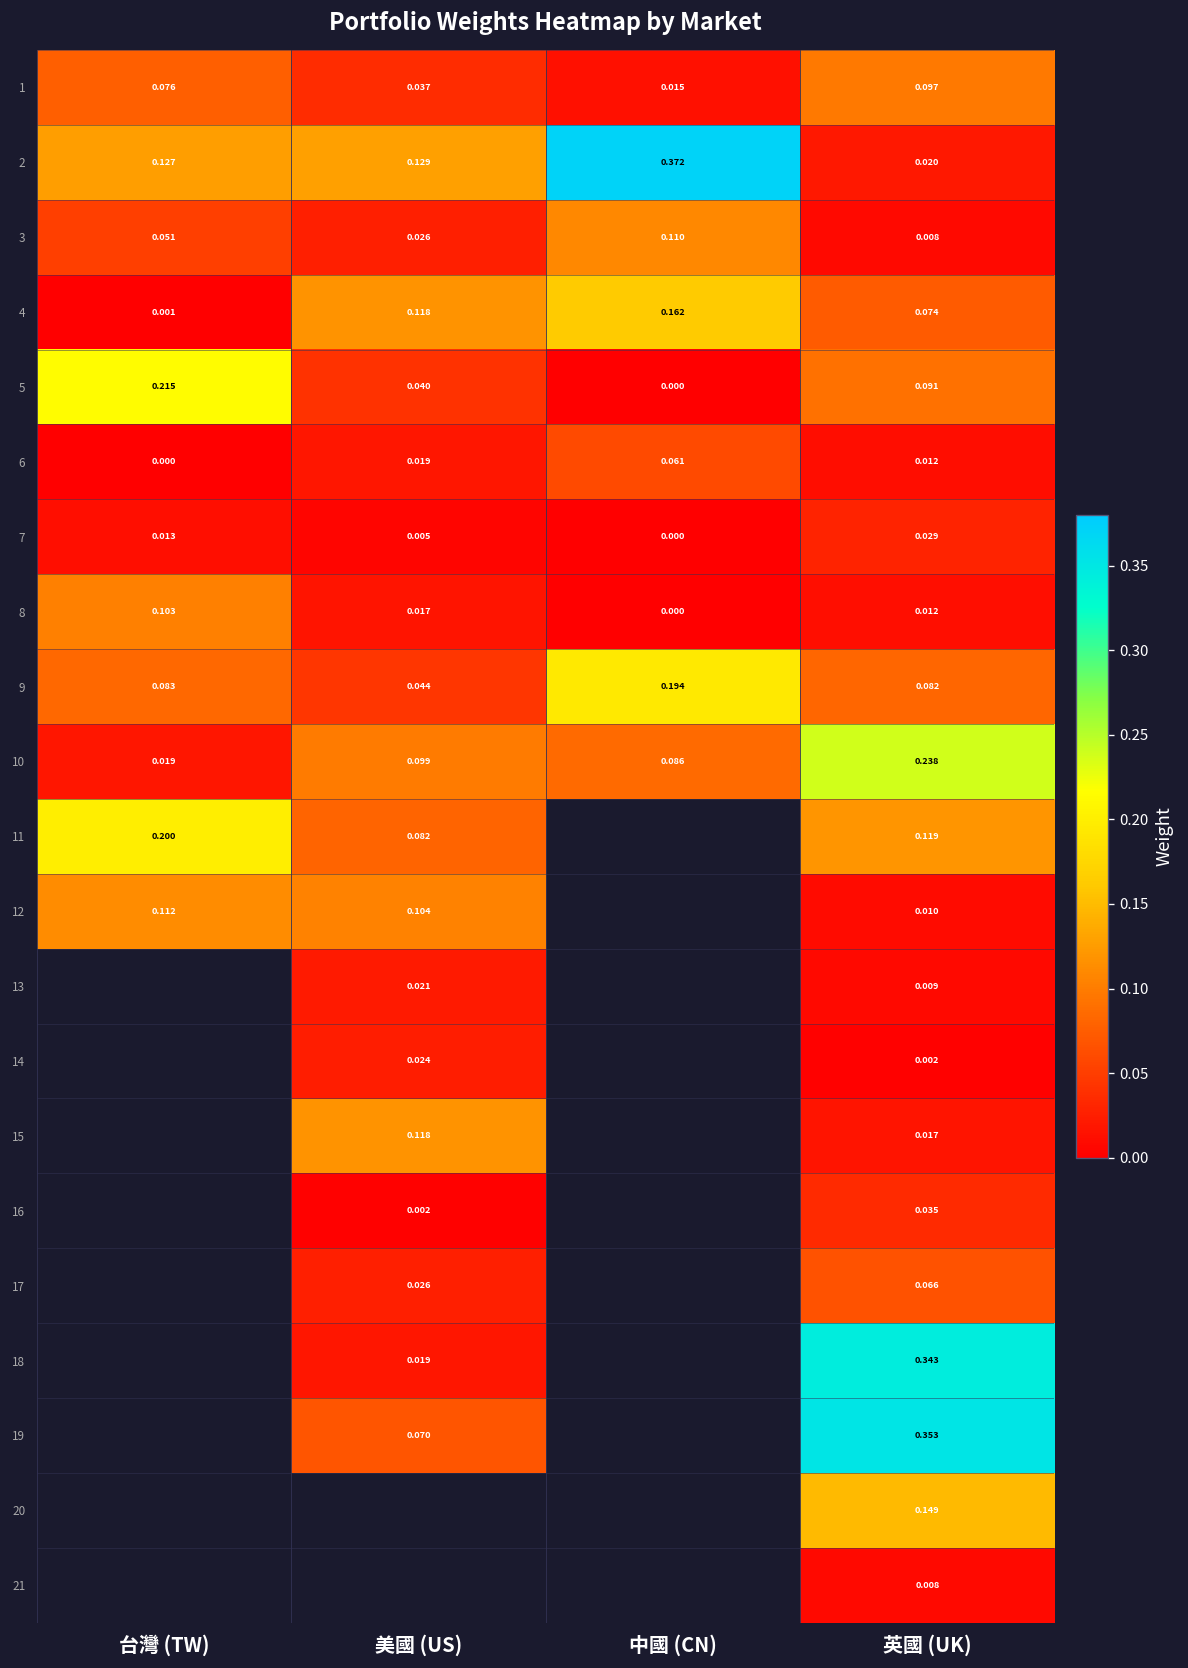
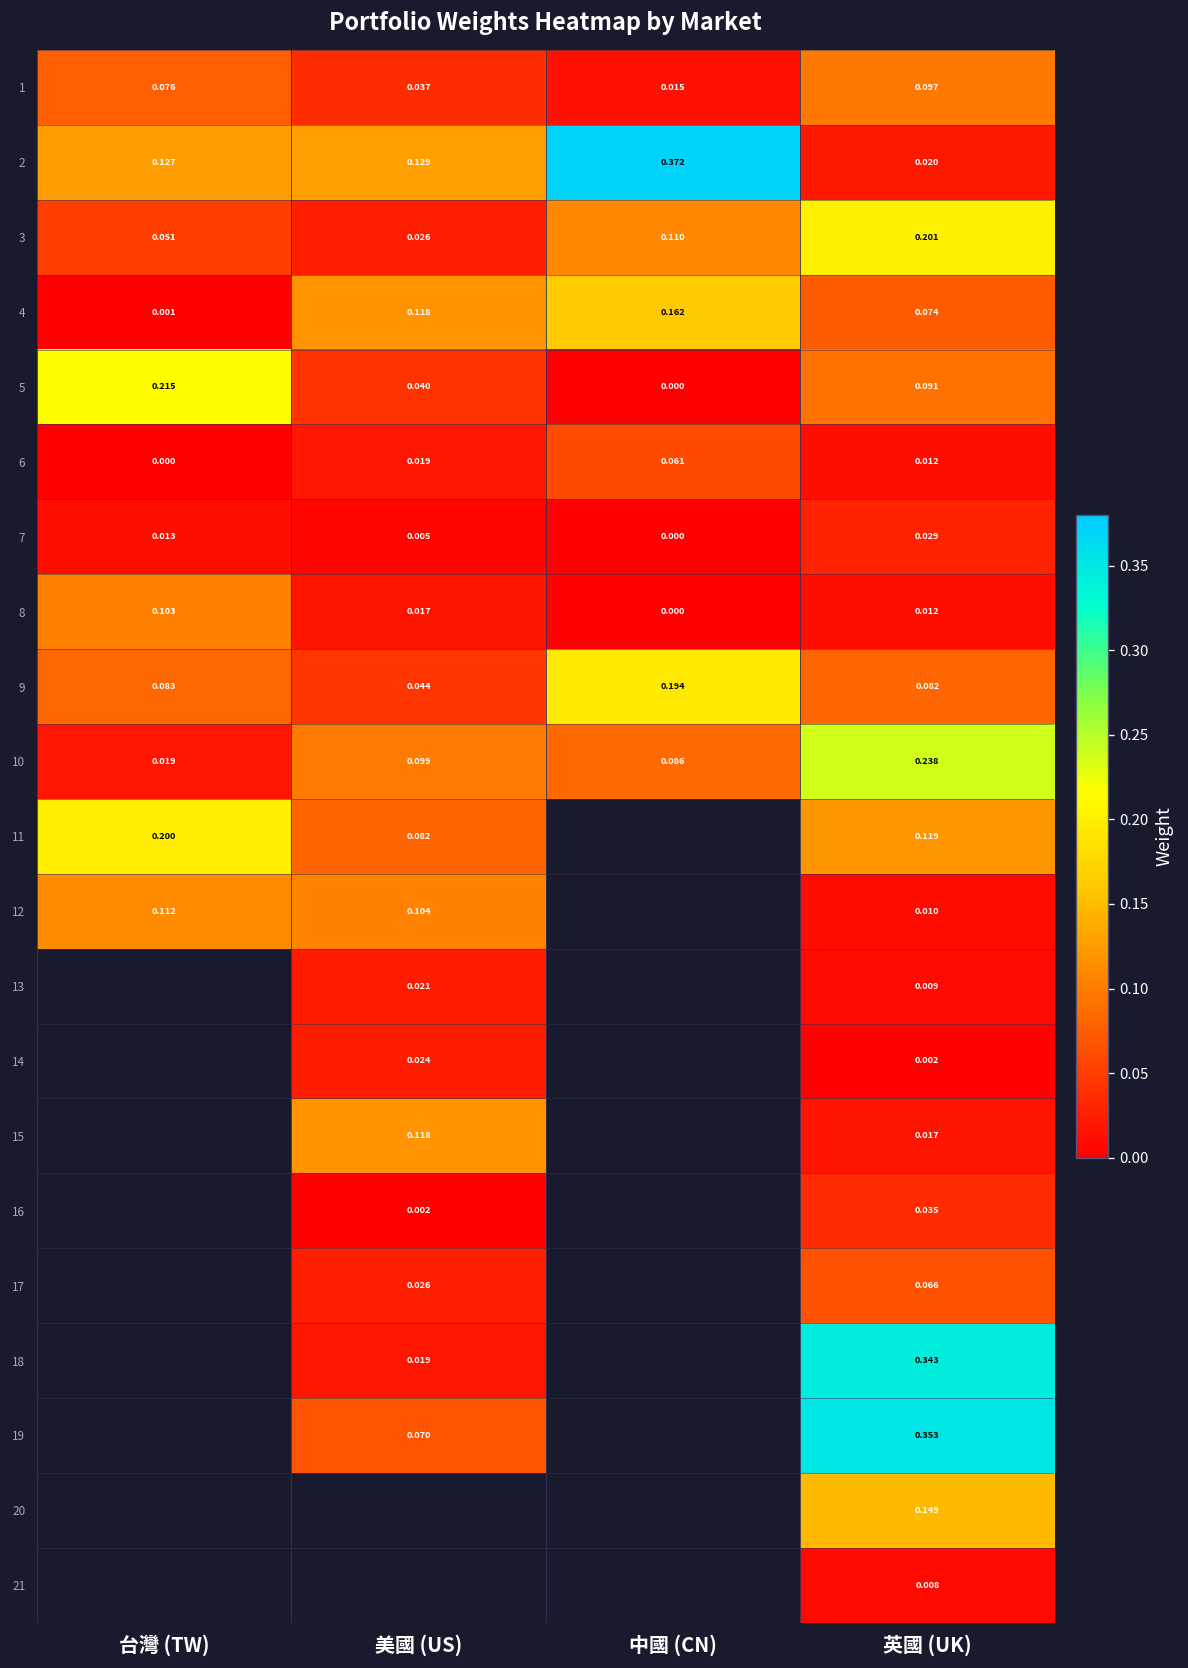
  {
    "1": {
      "台灣 (TW)": 0.076,
      "美國 (US)": 0.037,
      "中國 (CN)": 0.015,
      "英國 (UK)": 0.097
    },
    "2": {
      "台灣 (TW)": 0.127,
      "美國 (US)": 0.129,
      "中國 (CN)": 0.372,
      "英國 (UK)": 0.020
    },
    "3": {
      "台灣 (TW)": 0.051,
      "美國 (US)": 0.026,
      "中國 (CN)": 0.110,
-     "英國 (UK)": 0.008
+     "英國 (UK)": 0.201
    },
    "4": {
      "台灣 (TW)": 0.001,
      "美國 (US)": 0.118,
      "中國 (CN)": 0.162,
      "英國 (UK)": 0.074
    },
    "5": {
      "台灣 (TW)": 0.215,
      "美國 (US)": 0.040,
      "中國 (CN)": 0.000,
      "英國 (UK)": 0.091
    },
    "6": {
      "台灣 (TW)": 0.000,
      "美國 (US)": 0.019,
      "中國 (CN)": 0.061,
      "英國 (UK)": 0.012
    },
    "7": {
      "台灣 (TW)": 0.013,
      "美國 (US)": 0.005,
      "中國 (CN)": 0.000,
      "英國 (UK)": 0.029
    },
    "8": {
      "台灣 (TW)": 0.103,
      "美國 (US)": 0.017,
      "中國 (CN)": 0.000,
      "英國 (UK)": 0.012
    },
    "9": {
      "台灣 (TW)": 0.083,
      "美國 (US)": 0.044,
      "中國 (CN)": 0.194,
      "英國 (UK)": 0.082
    },
    "10": {
      "台灣 (TW)": 0.019,
      "美國 (US)": 0.099,
      "中國 (CN)": 0.086,
      "英國 (UK)": 0.238
    },
    "11": {
      "台灣 (TW)": 0.200,
      "美國 (US)": 0.082,
      "英國 (UK)": 0.119
    },
    "12": {
      "台灣 (TW)": 0.112,
      "美國 (US)": 0.104,
      "英國 (UK)": 0.010
    },
    "13": {
      "美國 (US)": 0.021,
      "英國 (UK)": 0.009
    },
    "14": {
      "美國 (US)": 0.024,
      "英國 (UK)": 0.002
    },
    "15": {
      "美國 (US)": 0.118,
      "英國 (UK)": 0.017
    },
    "16": {
      "美國 (US)": 0.002,
      "英國 (UK)": 0.035
    },
    "17": {
      "美國 (US)": 0.026,
      "英國 (UK)": 0.066
    },
    "18": {
      "美國 (US)": 0.019,
      "英國 (UK)": 0.343
    },
    "19": {
      "美國 (US)": 0.070,
      "英國 (UK)": 0.353
    },
    "20": {
      "英國 (UK)": 0.149
    },
    "21": {
      "英國 (UK)": 0.008
    }
  }
